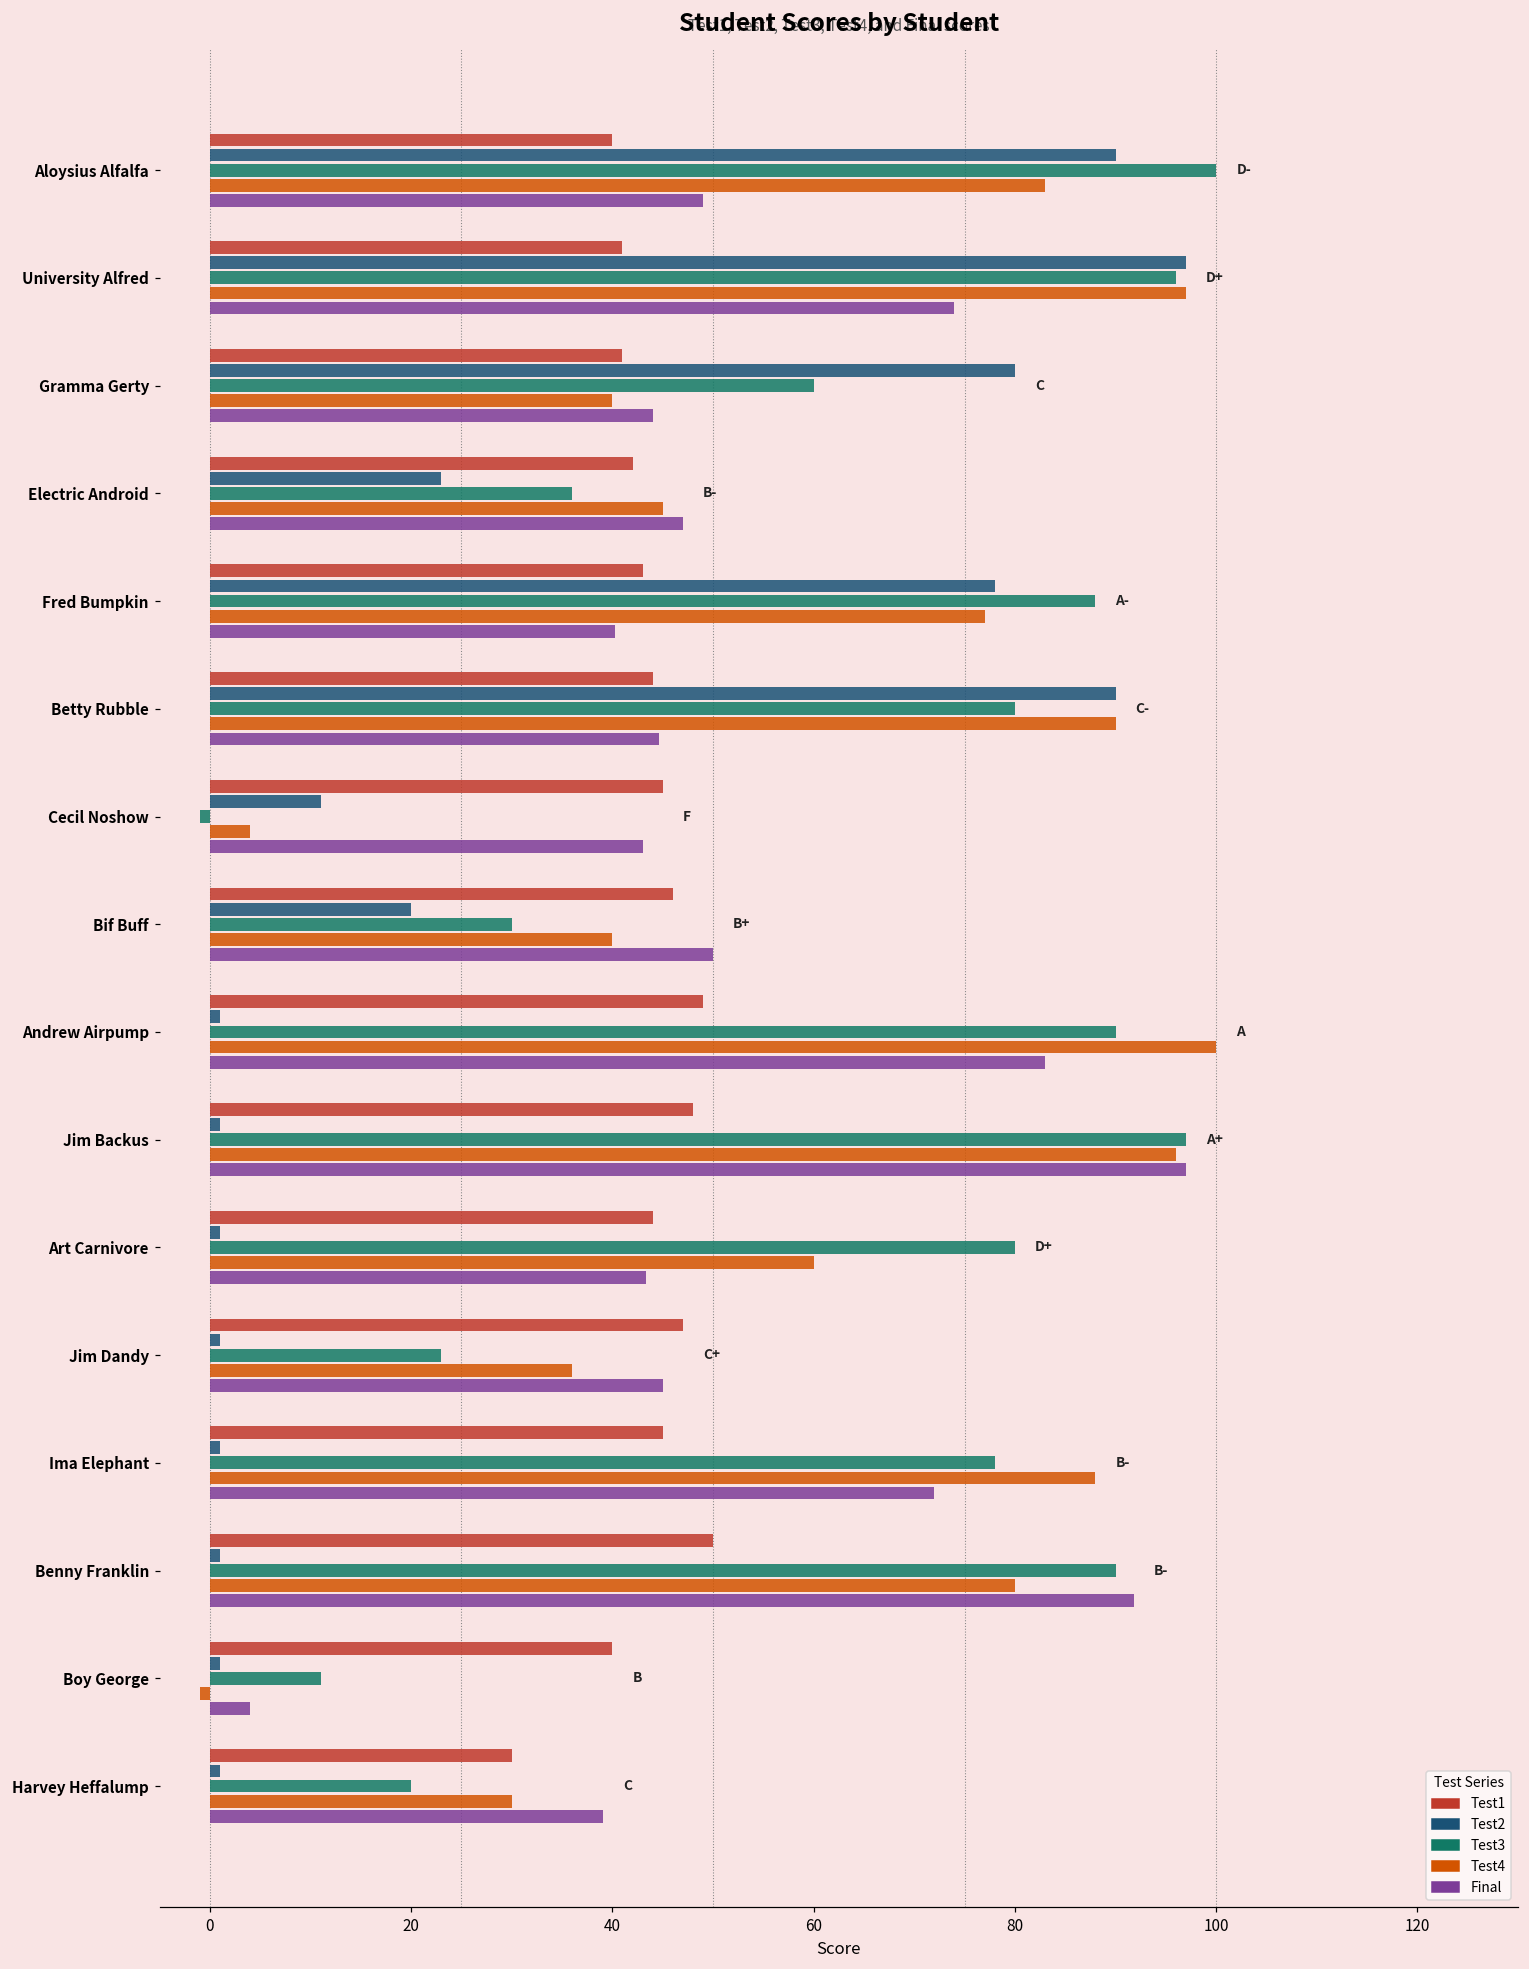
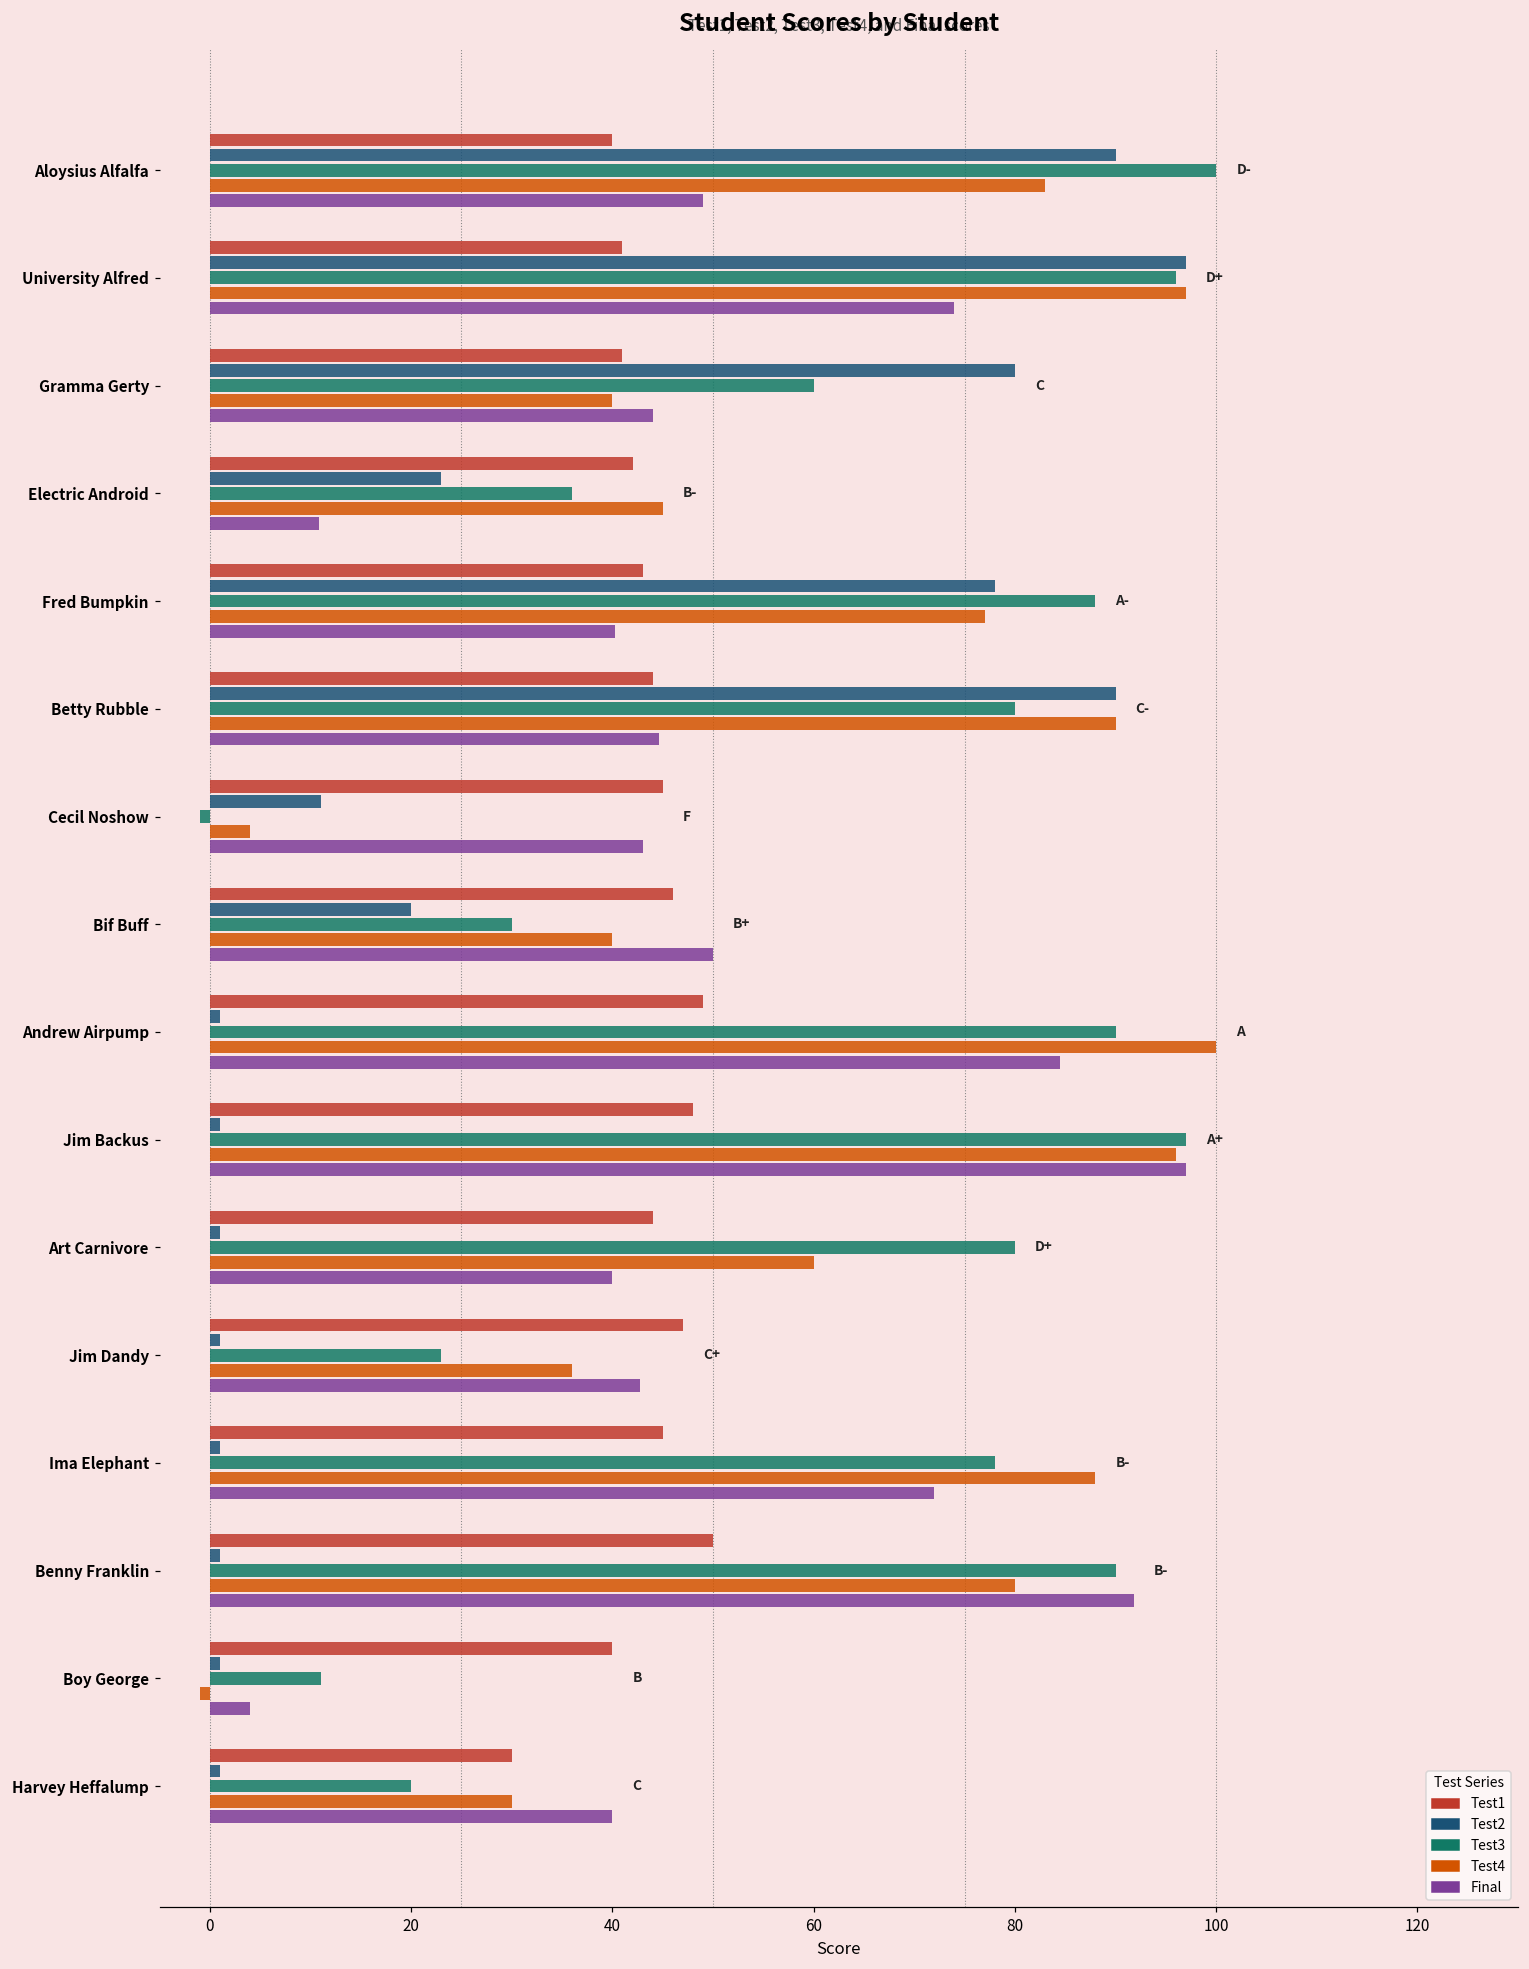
  {
    "Final": {
      "Aloysius Alfalfa": 49,
      "University Alfred": 74,
      "Gramma Gerty": 44,
-     "Electric Android": 47,
+     "Electric Android": 11,
      "Fred Bumpkin": 40,
      "Betty Rubble": 45,
      "Cecil Noshow": 43,
      "Bif Buff": 50,
-     "Andrew Airpump": 83,
+     "Andrew Airpump": 85,
      "Jim Backus": 97,
-     "Art Carnivore": 43,
-     "Jim Dandy": 45,
+     "Art Carnivore": 40,
+     "Jim Dandy": 43,
      "Ima Elephant": 72,
      "Benny Franklin": 92,
      "Boy George": 4,
-     "Harvey Heffalump": 39
+     "Harvey Heffalump": 40
    }
  }
